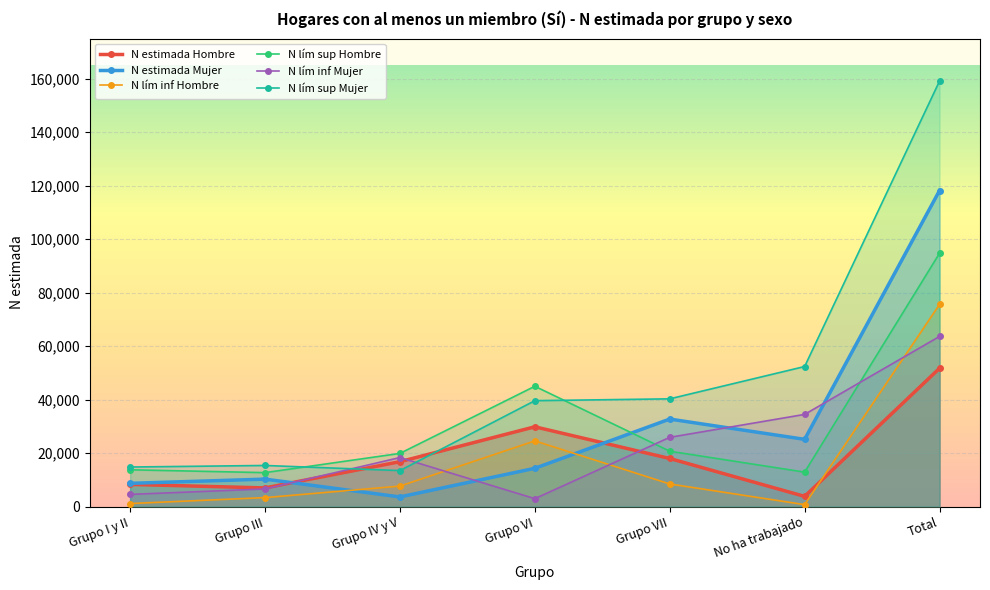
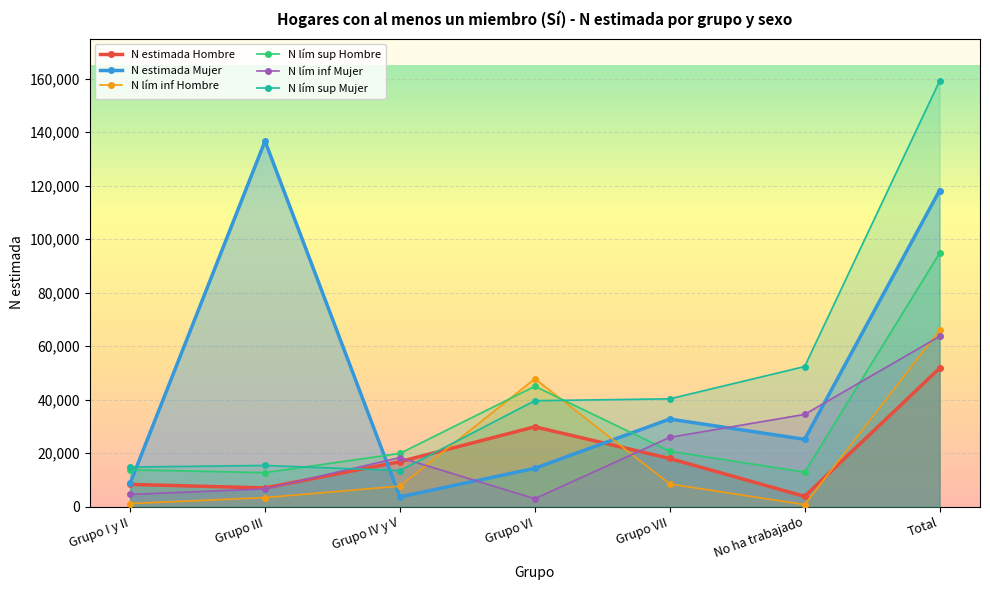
  {
    "N estimada Hombre": {
      "Grupo IV y V": "17,000",
      "Grupo VI": "30,000",
      "Grupo VII": "18,000",
      "No ha trabajado": "4,000",
      "Total": "52,000"
    },
    "N estimada Mujer": {
-     "Grupo III": "10,000",
+     "Grupo III": "137,000",
      "Grupo IV y V": "4,000",
      "Grupo VI": "14,000",
      "Grupo VII": "33,000",
      "No ha trabajado": "25,000",
      "Total": "118,000"
    },
    "N lím inf Hombre": {
      "Grupo I y II": "1,000",
      "Grupo III": "3,000",
      "Grupo IV y V": "8,000",
-     "Grupo VI": "25,000",
+     "Grupo VI": "48,000",
      "Grupo VII": "8,000",
      "No ha trabajado": "1,000",
-     "Total": "76,000"
+     "Total": "66,000"
    },
    "N lím inf Mujer": {
      "Grupo I y II": "5,000",
      "Grupo IV y V": "18,000",
      "Grupo VI": "3,000",
      "Grupo VII": "26,000",
      "No ha trabajado": "34,000",
      "Total": "64,000"
    }
  }
